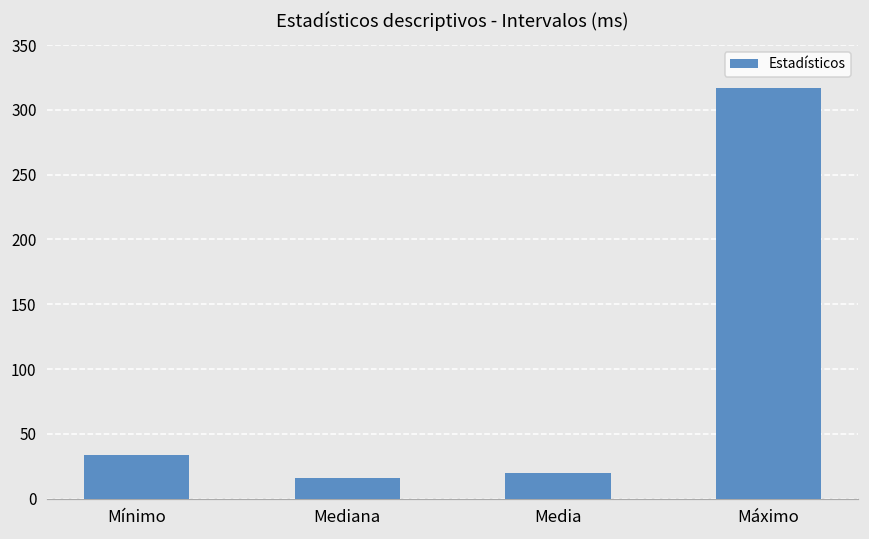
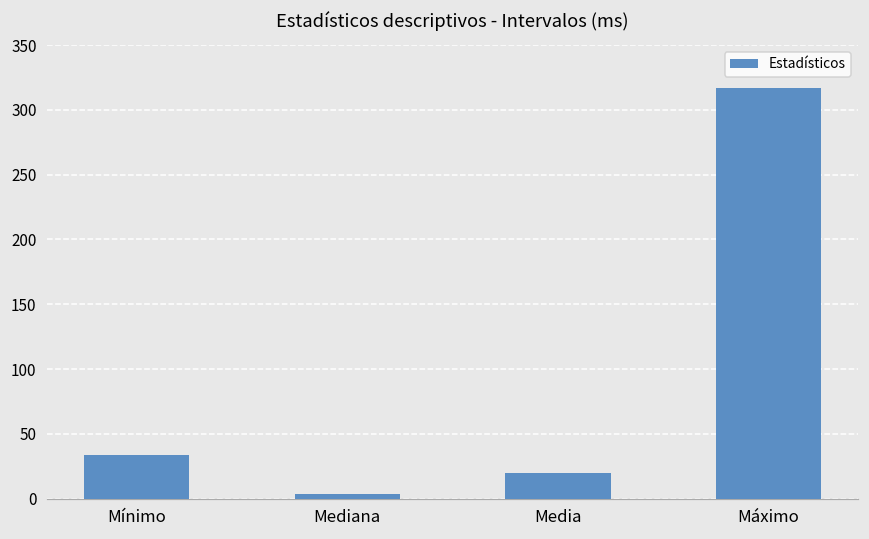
  {
    "Mínimo": 34,
-   "Mediana": 16,
+   "Mediana": 4,
    "Media": 19,
    "Máximo": 317
  }
